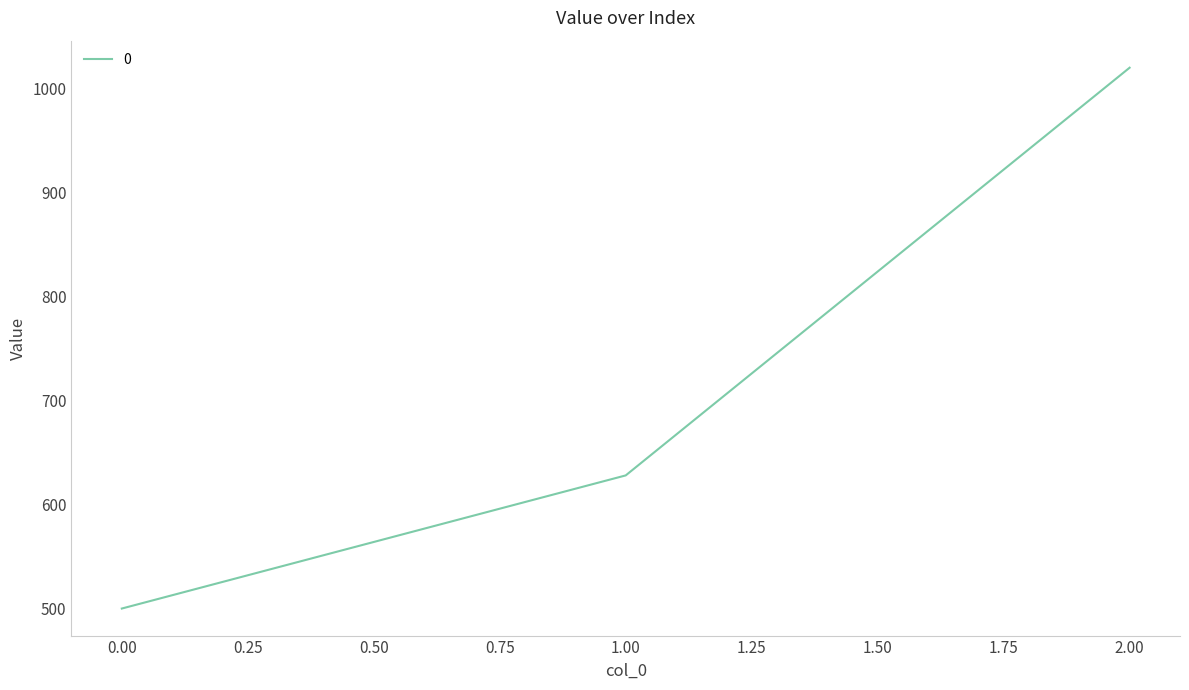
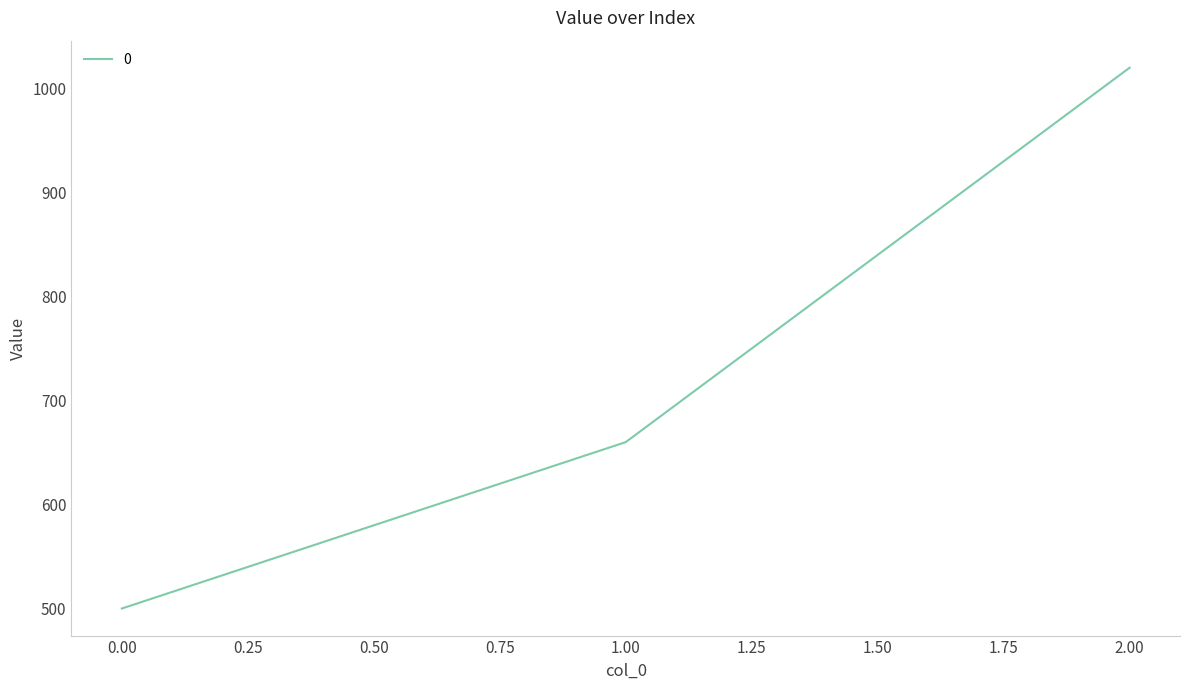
  {
    "0.00": 500,
-   "1.00": 628,
+   "1.00": 660,
    "2.00": 1020
  }
